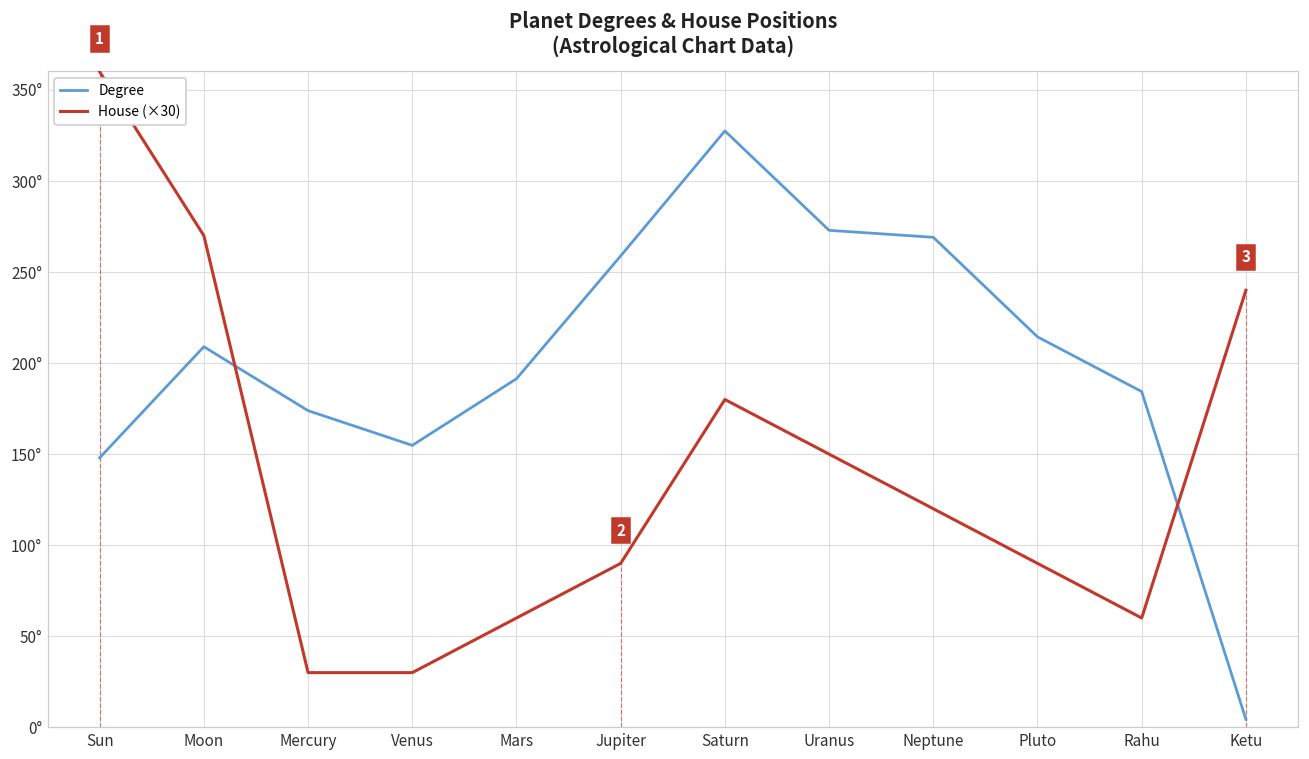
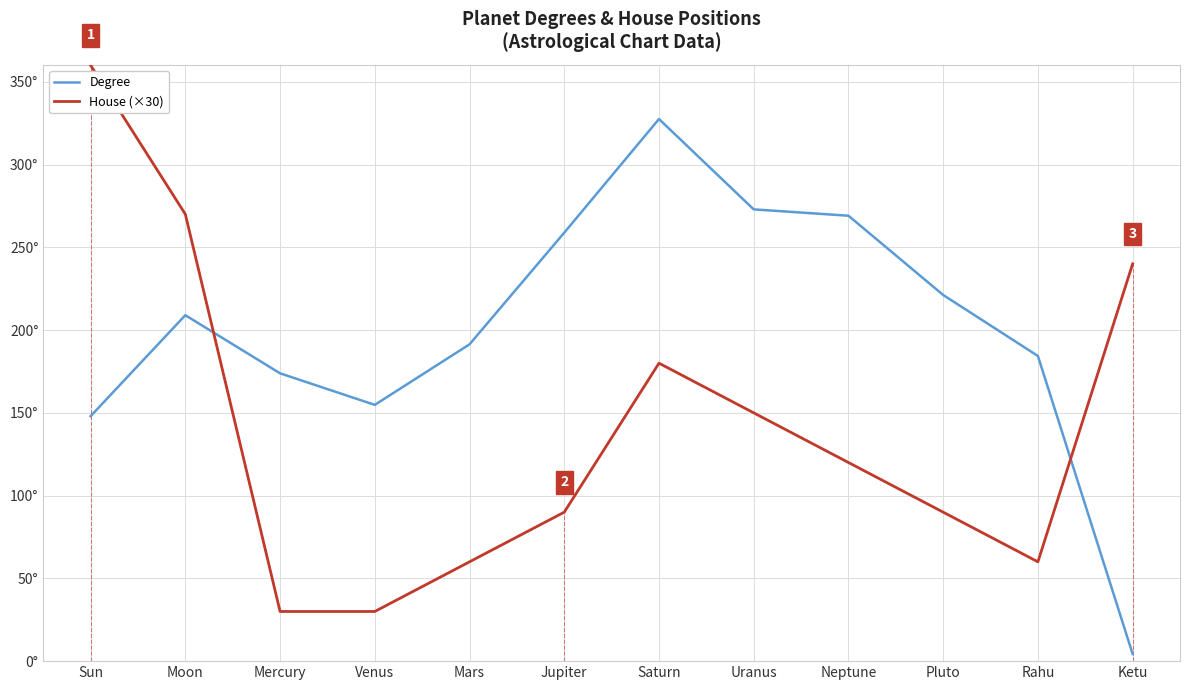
  {
    "Degree": {
      "Sun": "148°",
      "Moon": "209°",
      "Mercury": "174°",
      "Venus": "155°",
      "Mars": "191°",
      "Jupiter": "259°",
      "Saturn": "328°",
      "Uranus": "273°",
      "Neptune": "269°",
-     "Pluto": "214°",
+     "Pluto": "221°",
      "Rahu": "184°",
      "Ketu": "4°"
    }
  }
